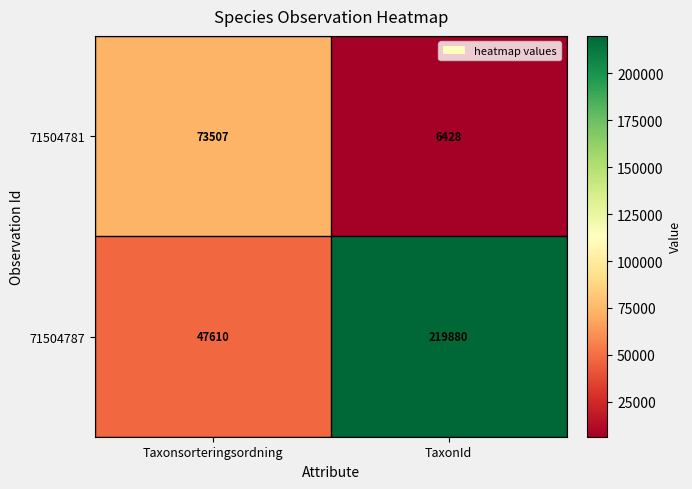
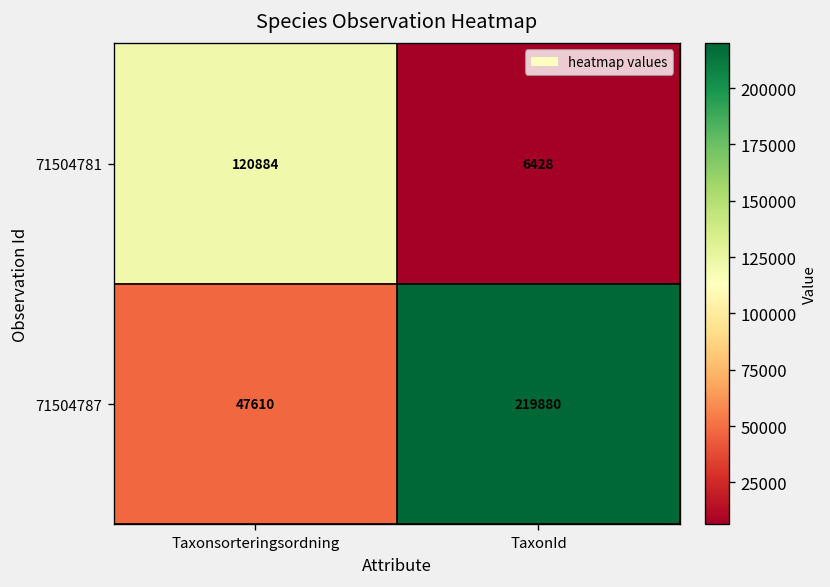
  {
    "71504781": {
-     "Taxonsorteringsordning": 73507,
+     "Taxonsorteringsordning": 120884,
      "TaxonId": 6428
    },
    "71504787": {
      "Taxonsorteringsordning": 47610,
      "TaxonId": 219880
    }
  }
